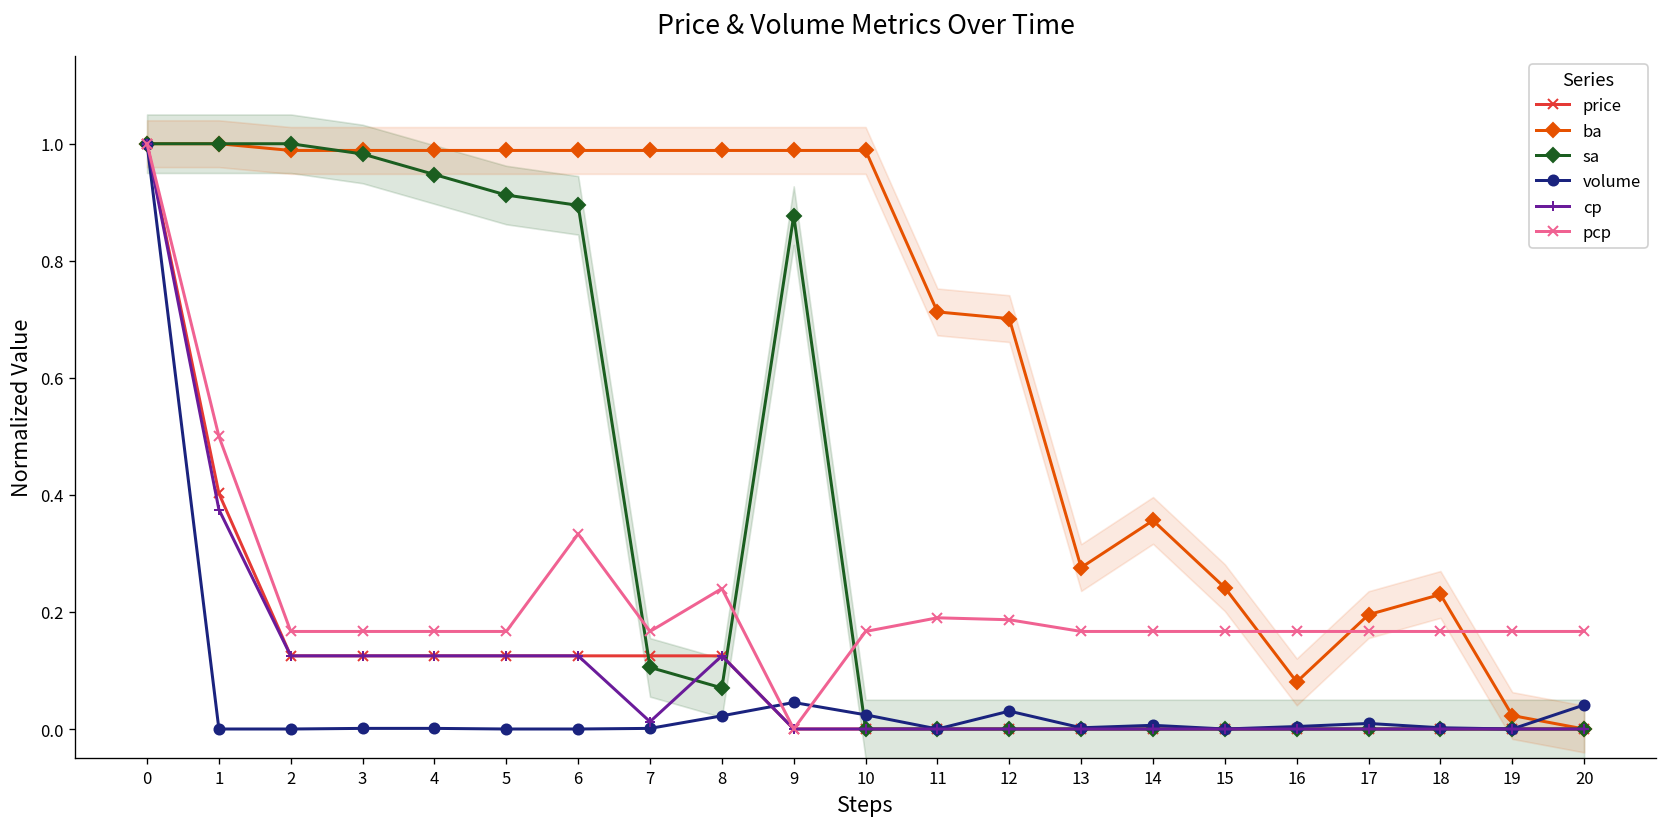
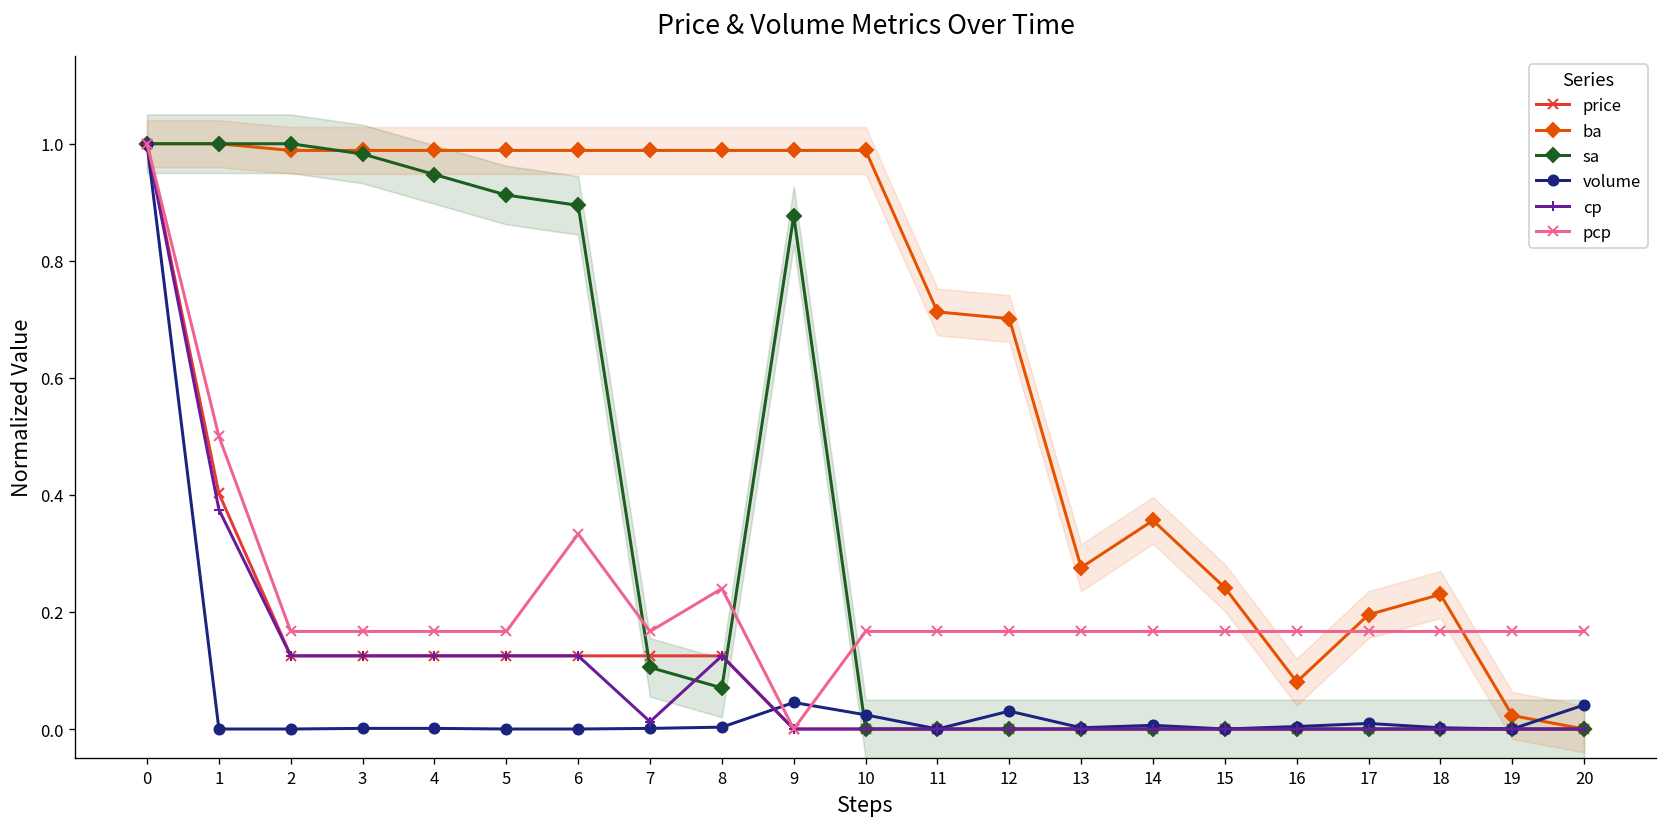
  {
    "volume": {
      "1": 0.00,
      "2": 0.00,
      "3": 0.00,
      "4": 0.00,
      "5": 0.00,
      "6": 0.00,
      "7": 0.00,
-     "8": 0.02,
+     "8": 0.00,
      "9": 0.05,
      "10": 0.02,
      "12": 0.03,
      "14": 0.01,
      "17": 0.01
    },
    "cp": {
      "1": 0.38,
      "7": 0.01
    },
    "pcp": {
      "1": 0.50,
      "2": 0.17,
      "3": 0.17,
      "4": 0.17,
      "5": 0.17,
      "6": 0.33,
      "7": 0.17,
      "8": 0.24,
      "10": 0.17,
-     "11": 0.19,
-     "12": 0.19,
+     "11": 0.17,
+     "12": 0.17,
      "13": 0.17,
      "14": 0.17,
      "15": 0.17,
      "16": 0.17,
      "17": 0.17,
      "18": 0.17,
      "19": 0.17,
      "20": 0.17
    }
  }
